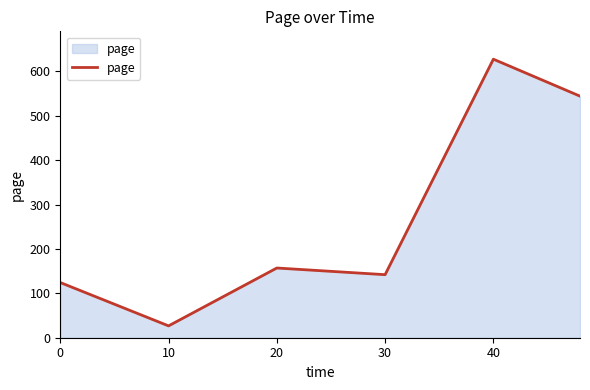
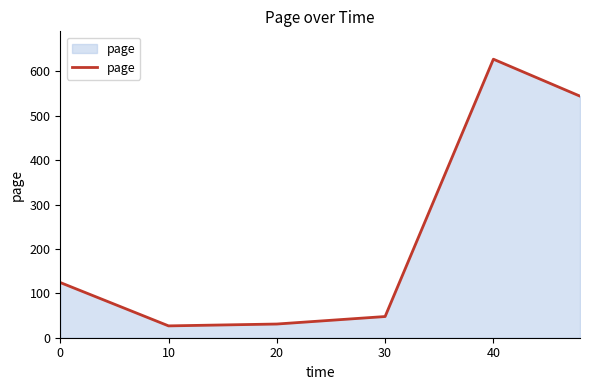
  {
    "0": 120,
    "10": 30,
-   "20": 160,
-   "30": 140,
+   "20": 30,
+   "30": 50,
    "40": 630
  }
